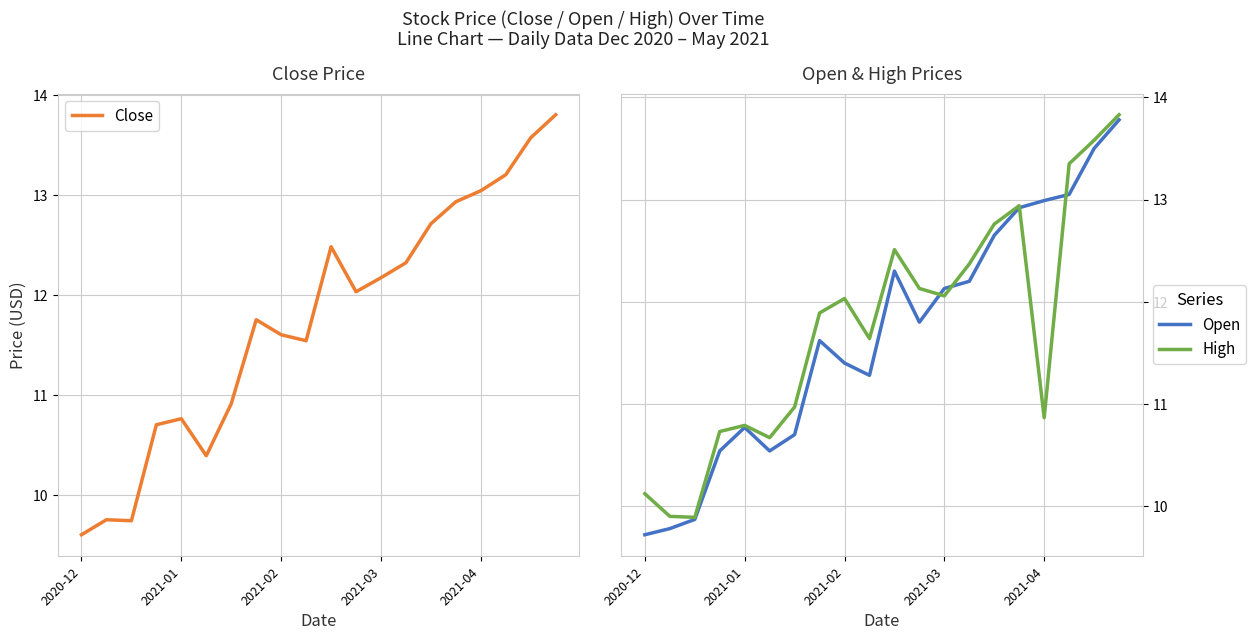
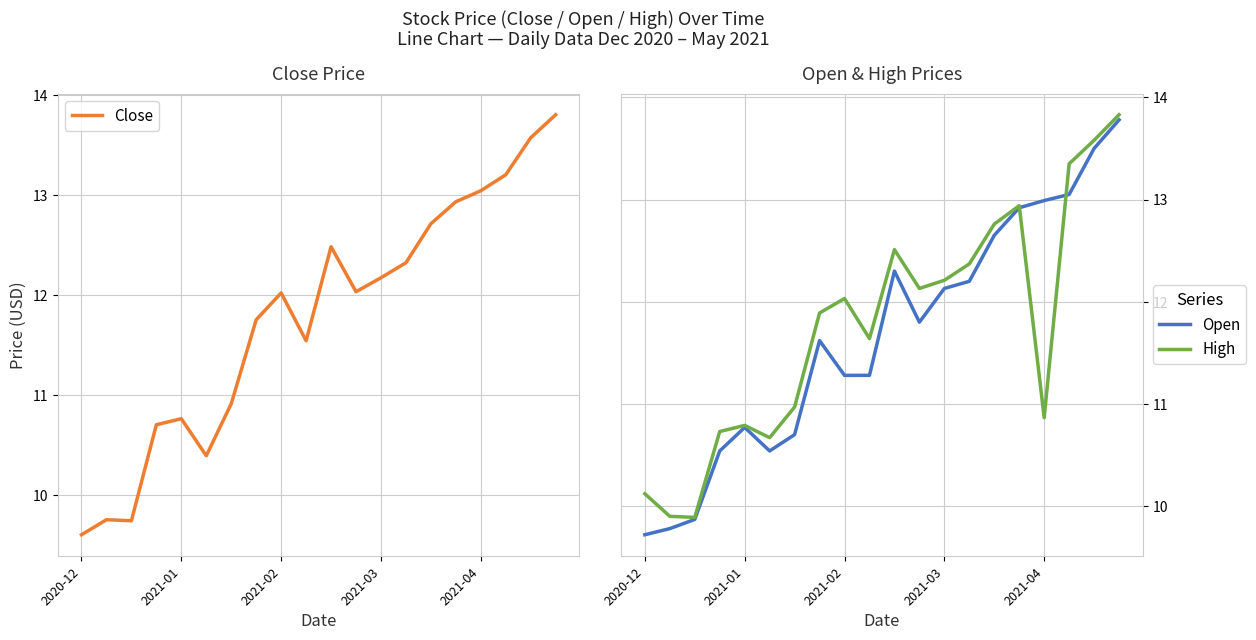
  {
    "Close Price": {
      "2020-12": 9.60,
      "2021-01": 10.76,
-     "2021-02": 11.60,
+     "2021-02": 12.02,
      "2021-03": 12.17,
      "2021-04": 13.04
    },
    "Open & High Prices": {
      "Open": {
        "2020-12": 9.72,
-       "2021-02": 11.40,
+       "2021-02": 11.28,
        "2021-03": 12.13,
        "2021-04": 12.99
      },
      "High": {
        "2020-12": 10.12,
        "2021-02": 12.03,
-       "2021-03": 12.06,
+       "2021-03": 12.21,
        "2021-04": 10.87
      }
    }
  }
